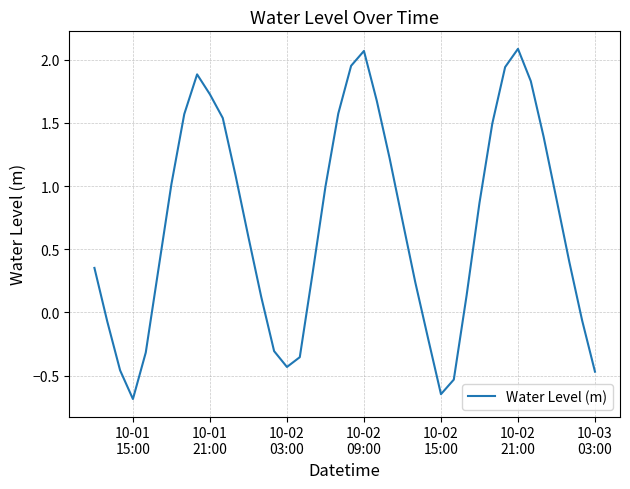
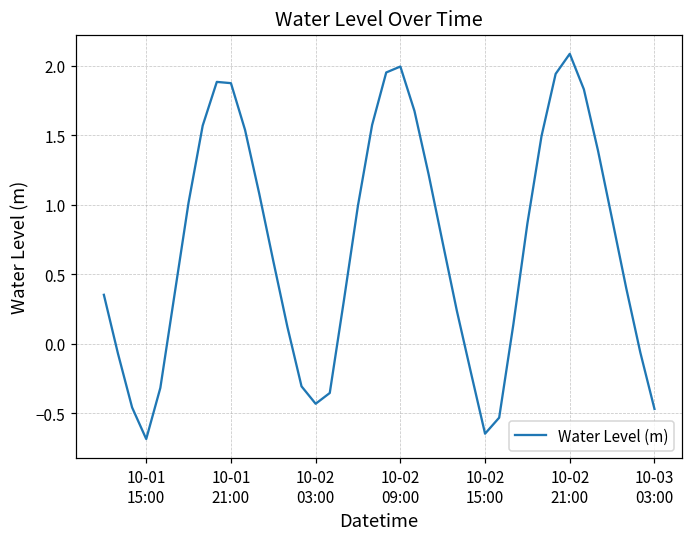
  {
    "10-01 15:00": -0.68,
-   "10-01 21:00": 1.72,
+   "10-01 21:00": 1.87,
    "10-02 03:00": -0.43,
-   "10-02 09:00": 2.07,
+   "10-02 09:00": 1.99,
    "10-02 15:00": -0.65,
    "10-02 21:00": 2.08,
    "10-03 03:00": -0.47
  }
